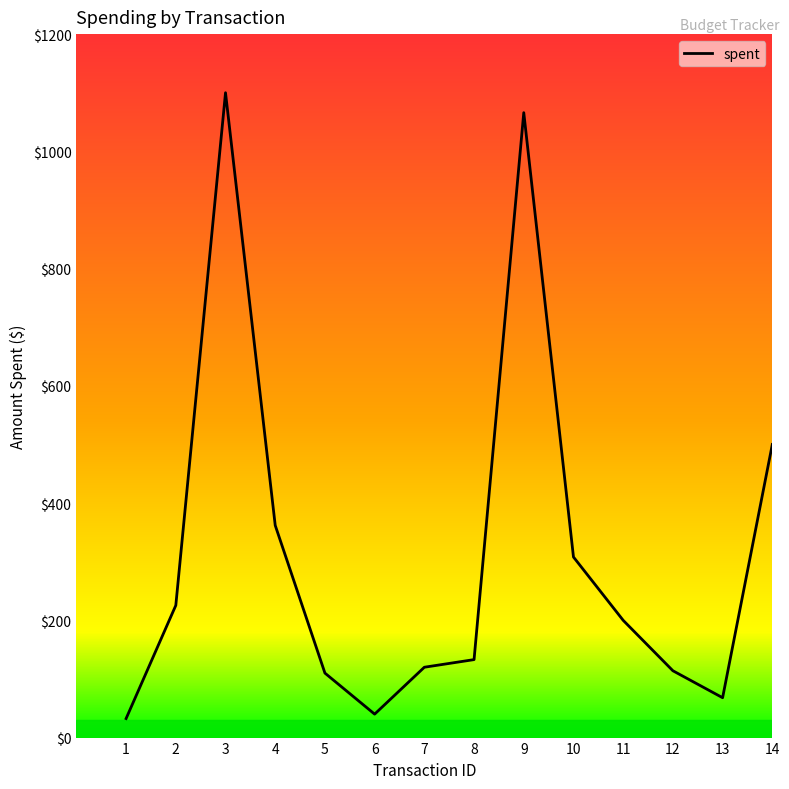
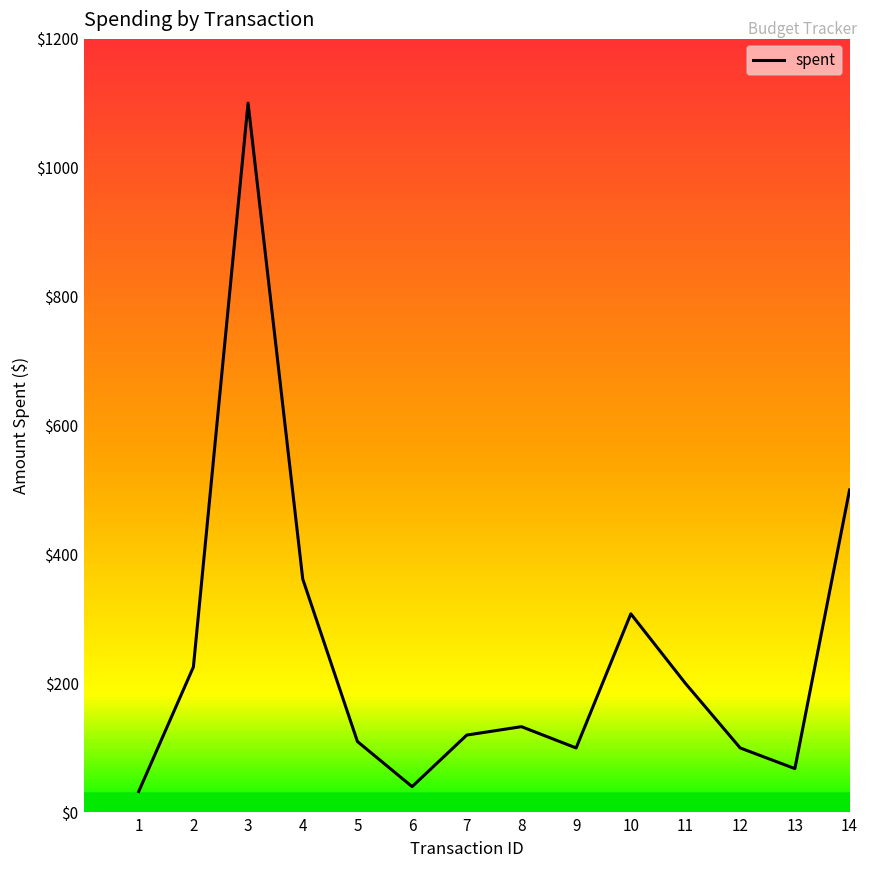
  {
    "1": "$30",
    "2": "$230",
    "3": "$1100",
    "4": "$360",
    "5": "$110",
    "6": "$40",
    "7": "$120",
    "8": "$130",
-   "9": "$1070",
+   "9": "$100",
    "10": "$310",
    "11": "$200",
-   "12": "$110",
+   "12": "$100",
    "13": "$70",
    "14": "$500"
  }
